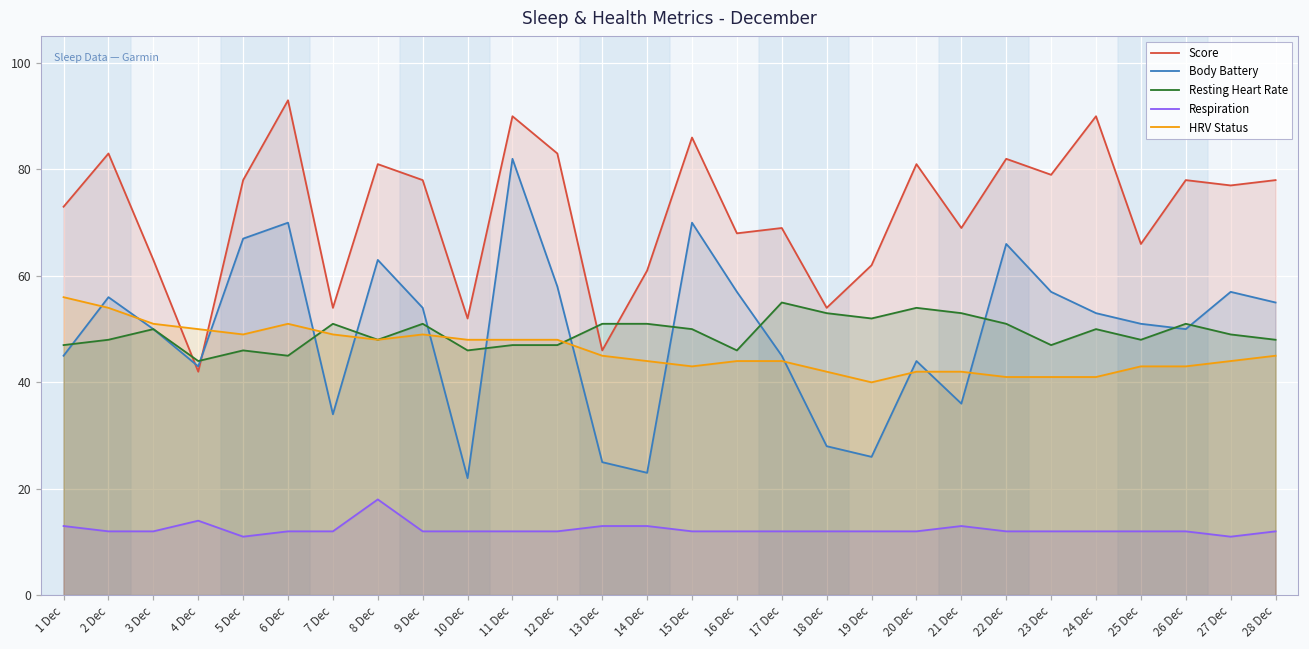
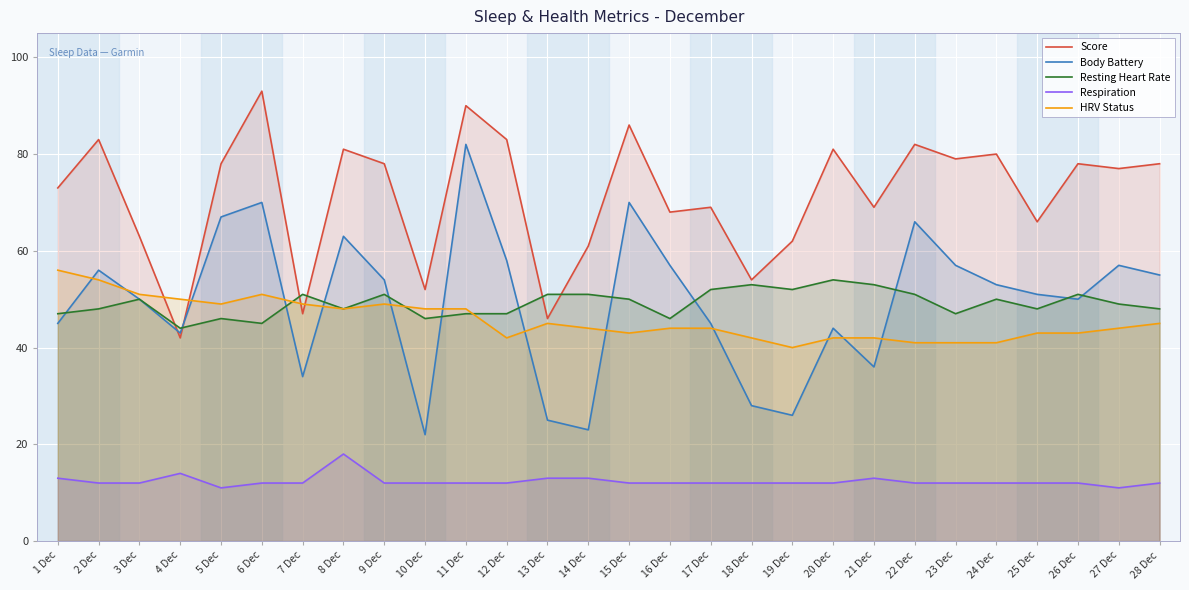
  {
    "Score": {
      "1 Dec": 73,
      "2 Dec": 83,
      "3 Dec": 63,
      "4 Dec": 42,
      "5 Dec": 78,
      "6 Dec": 93,
-     "7 Dec": 54,
+     "7 Dec": 47,
      "8 Dec": 81,
      "9 Dec": 78,
      "10 Dec": 52,
      "11 Dec": 90,
      "12 Dec": 83,
      "13 Dec": 46,
      "14 Dec": 61,
      "15 Dec": 86,
      "16 Dec": 68,
      "17 Dec": 69,
      "18 Dec": 54,
      "19 Dec": 62,
      "20 Dec": 81,
      "21 Dec": 69,
      "22 Dec": 82,
      "23 Dec": 79,
-     "24 Dec": 90,
+     "24 Dec": 80,
      "25 Dec": 66,
      "26 Dec": 78,
      "27 Dec": 77,
      "28 Dec": 78
    },
    "Body Battery": {
      "1 Dec": 45,
      "2 Dec": 56,
      "4 Dec": 43,
      "5 Dec": 67,
      "6 Dec": 70,
      "7 Dec": 34,
      "8 Dec": 63,
      "9 Dec": 54,
      "10 Dec": 22,
      "11 Dec": 82,
      "12 Dec": 58,
      "13 Dec": 25,
      "14 Dec": 23,
      "15 Dec": 70,
      "16 Dec": 57,
      "17 Dec": 45,
      "18 Dec": 28,
      "19 Dec": 26,
      "20 Dec": 44,
      "21 Dec": 36,
      "22 Dec": 66,
      "23 Dec": 57,
      "24 Dec": 53,
      "25 Dec": 51,
      "26 Dec": 50,
      "27 Dec": 57,
      "28 Dec": 55
    },
    "Resting Heart Rate": {
      "1 Dec": 47,
      "2 Dec": 48,
      "4 Dec": 44,
      "5 Dec": 46,
      "6 Dec": 45,
      "7 Dec": 51,
      "9 Dec": 51,
      "10 Dec": 46,
      "11 Dec": 47,
      "12 Dec": 47,
      "13 Dec": 51,
      "14 Dec": 51,
      "15 Dec": 50,
      "16 Dec": 46,
-     "17 Dec": 55,
+     "17 Dec": 52,
      "18 Dec": 53,
      "19 Dec": 52,
      "20 Dec": 54,
      "21 Dec": 53,
      "22 Dec": 51,
      "23 Dec": 47,
      "24 Dec": 50,
      "25 Dec": 48,
      "26 Dec": 51,
      "27 Dec": 49,
      "28 Dec": 48
    },
    "Respiration": {
      "1 Dec": 13,
      "2 Dec": 12,
      "3 Dec": 12,
      "4 Dec": 14,
      "5 Dec": 11,
      "6 Dec": 12,
      "7 Dec": 12,
      "8 Dec": 18,
      "9 Dec": 12,
      "10 Dec": 12,
      "11 Dec": 12,
      "12 Dec": 12,
      "13 Dec": 13,
      "14 Dec": 13,
      "15 Dec": 12,
      "16 Dec": 12,
      "17 Dec": 12,
      "18 Dec": 12,
      "19 Dec": 12,
      "20 Dec": 12,
      "21 Dec": 13,
      "22 Dec": 12,
      "23 Dec": 12,
      "24 Dec": 12,
      "25 Dec": 12,
      "26 Dec": 12,
      "27 Dec": 11,
      "28 Dec": 12
    },
    "HRV Status": {
      "1 Dec": 56,
      "2 Dec": 54,
      "3 Dec": 51,
      "4 Dec": 50,
      "5 Dec": 49,
      "6 Dec": 51,
      "7 Dec": 49,
      "9 Dec": 49,
      "10 Dec": 48,
      "11 Dec": 48,
-     "12 Dec": 48,
+     "12 Dec": 42,
      "13 Dec": 45,
      "14 Dec": 44,
      "15 Dec": 43,
      "16 Dec": 44,
      "17 Dec": 44,
      "18 Dec": 42,
      "19 Dec": 40,
      "20 Dec": 42,
      "21 Dec": 42,
      "22 Dec": 41,
      "23 Dec": 41,
      "24 Dec": 41,
      "25 Dec": 43,
      "26 Dec": 43,
      "27 Dec": 44,
      "28 Dec": 45
    }
  }
